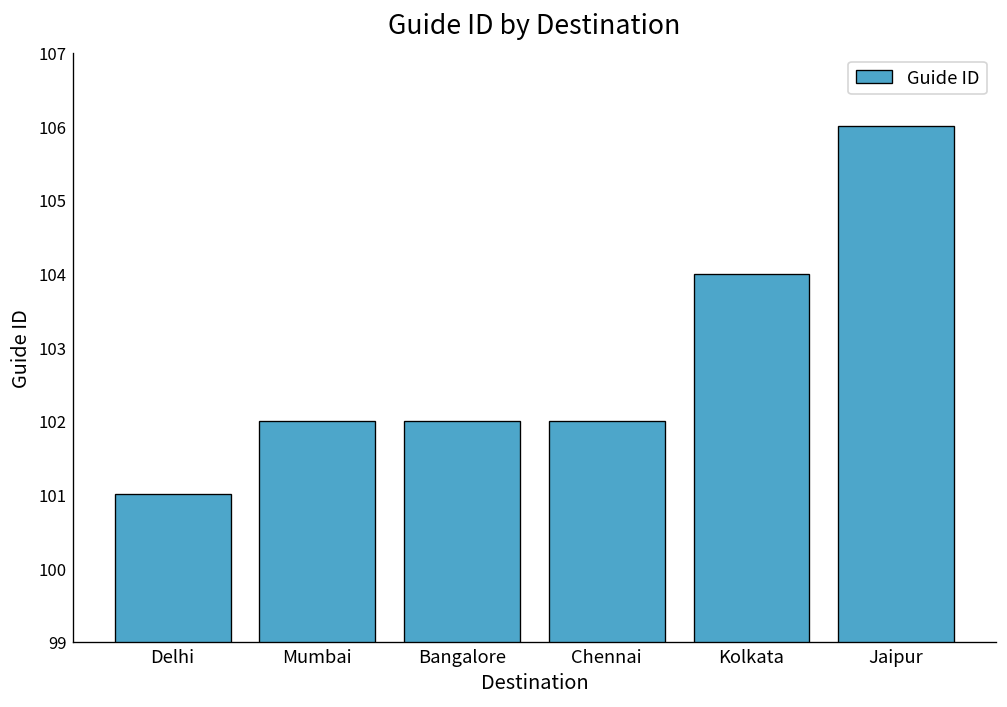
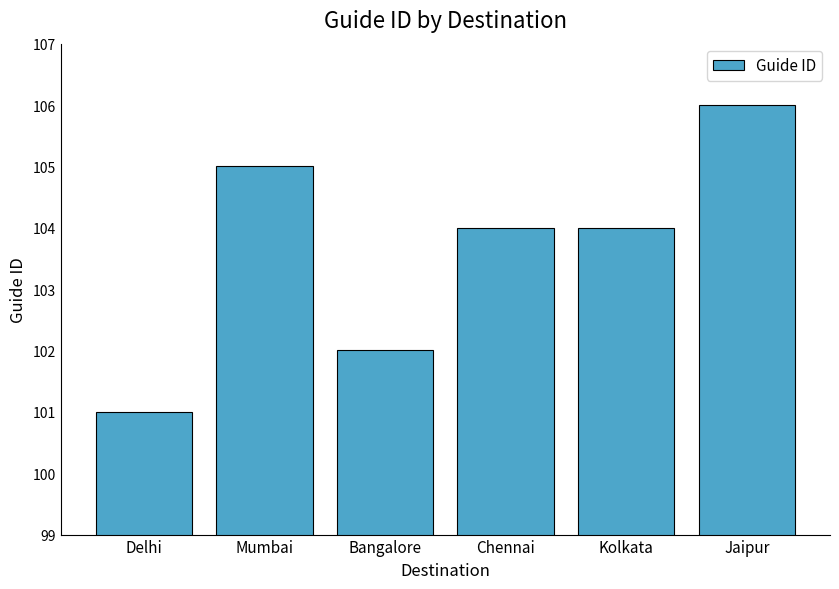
  {
    "Delhi": 101,
-   "Mumbai": 102,
+   "Mumbai": 105,
    "Bangalore": 102,
-   "Chennai": 102,
+   "Chennai": 104,
    "Kolkata": 104,
    "Jaipur": 106
  }
